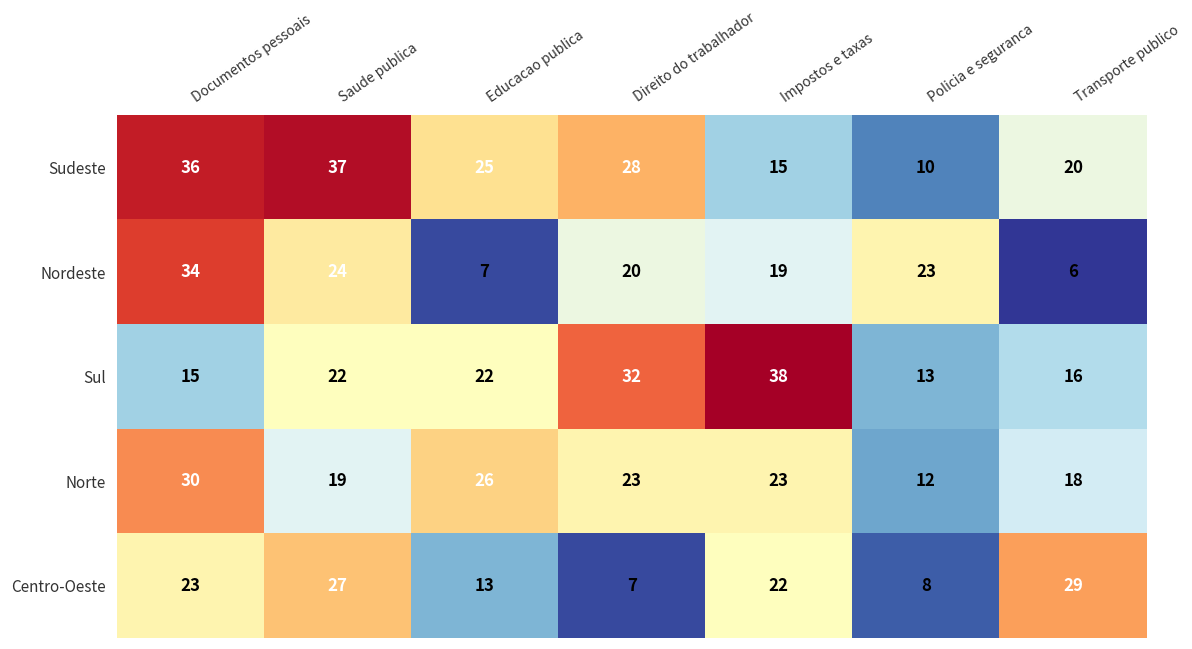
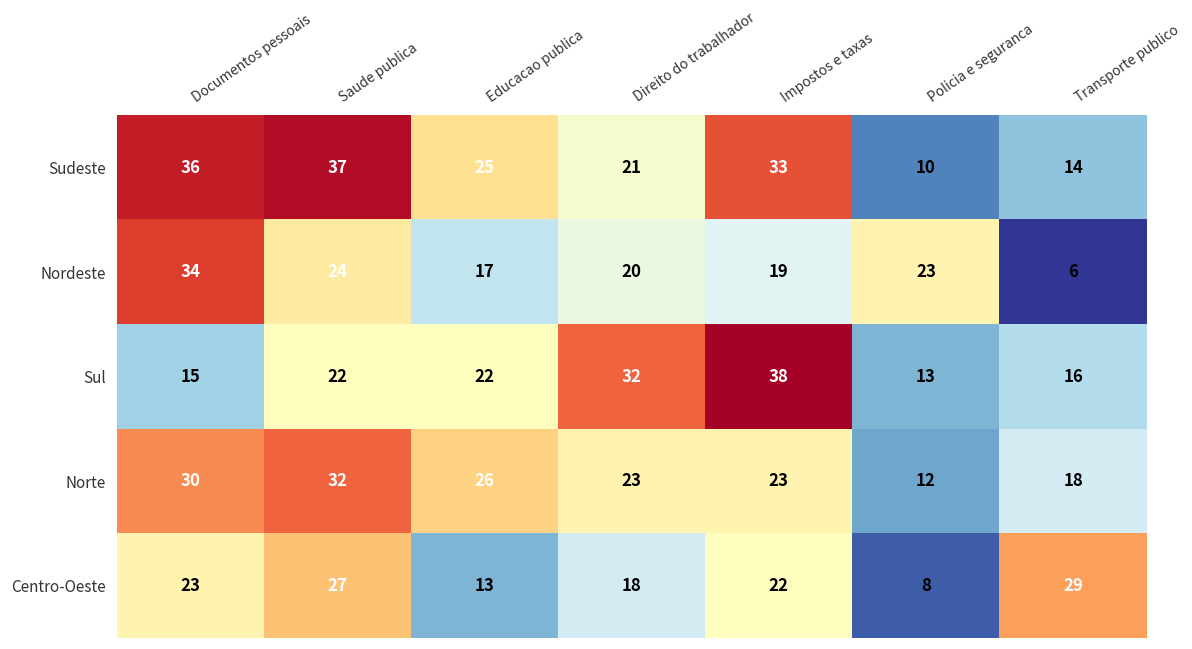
  {
    "Sudeste": {
      "Documentos pessoais": 36,
      "Saude publica": 37,
      "Educacao publica": 25,
-     "Direito do trabalhador": 28,
-     "Impostos e taxas": 15,
+     "Direito do trabalhador": 21,
+     "Impostos e taxas": 33,
      "Policia e seguranca": 10,
-     "Transporte publico": 20
+     "Transporte publico": 14
    },
    "Nordeste": {
      "Documentos pessoais": 34,
      "Saude publica": 24,
-     "Educacao publica": 7,
+     "Educacao publica": 17,
      "Direito do trabalhador": 20,
      "Impostos e taxas": 19,
      "Policia e seguranca": 23,
      "Transporte publico": 6
    },
    "Sul": {
      "Documentos pessoais": 15,
      "Saude publica": 22,
      "Educacao publica": 22,
      "Direito do trabalhador": 32,
      "Impostos e taxas": 38,
      "Policia e seguranca": 13,
      "Transporte publico": 16
    },
    "Norte": {
      "Documentos pessoais": 30,
-     "Saude publica": 19,
+     "Saude publica": 32,
      "Educacao publica": 26,
      "Direito do trabalhador": 23,
      "Impostos e taxas": 23,
      "Policia e seguranca": 12,
      "Transporte publico": 18
    },
    "Centro-Oeste": {
      "Documentos pessoais": 23,
      "Saude publica": 27,
      "Educacao publica": 13,
-     "Direito do trabalhador": 7,
+     "Direito do trabalhador": 18,
      "Impostos e taxas": 22,
      "Policia e seguranca": 8,
      "Transporte publico": 29
    }
  }
